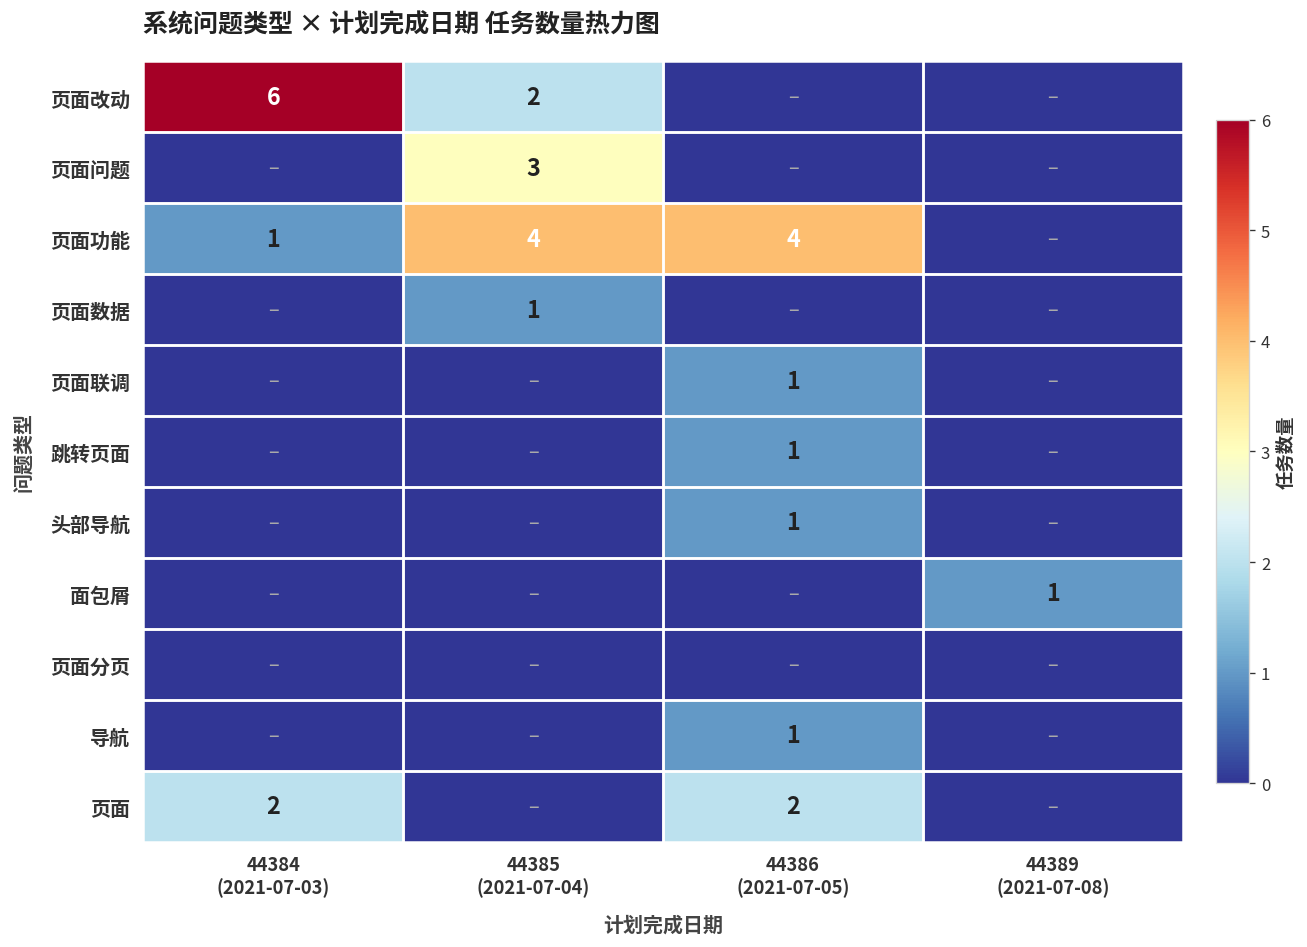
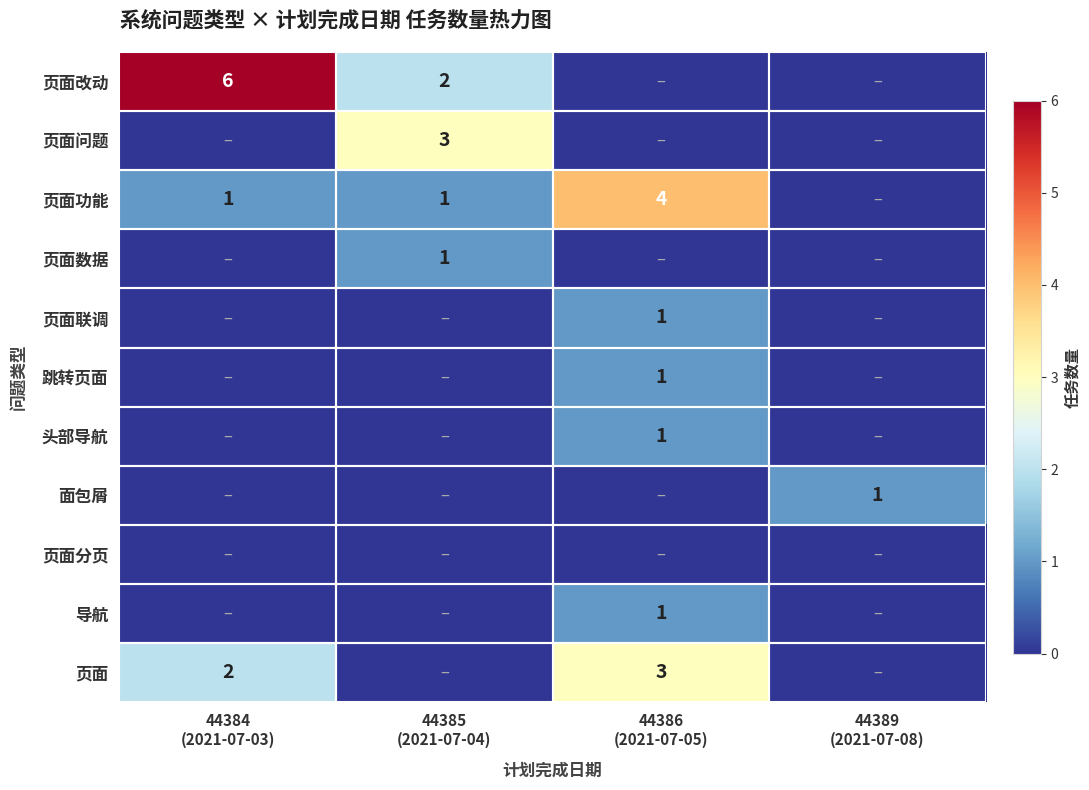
  {
    "页面改动": {
      "44384 (2021-07-03)": 6,
      "44385 (2021-07-04)": 2
    },
    "页面问题": {
      "44385 (2021-07-04)": 3
    },
    "页面功能": {
      "44384 (2021-07-03)": 1,
-     "44385 (2021-07-04)": 4,
+     "44385 (2021-07-04)": 1,
      "44386 (2021-07-05)": 4
    },
    "页面数据": {
      "44385 (2021-07-04)": 1
    },
    "页面联调": {
      "44386 (2021-07-05)": 1
    },
    "跳转页面": {
      "44386 (2021-07-05)": 1
    },
    "头部导航": {
      "44386 (2021-07-05)": 1
    },
    "面包屑": {
      "44389 (2021-07-08)": 1
    },
    "导航": {
      "44386 (2021-07-05)": 1
    },
    "页面": {
      "44384 (2021-07-03)": 2,
-     "44386 (2021-07-05)": 2
+     "44386 (2021-07-05)": 3
    }
  }
